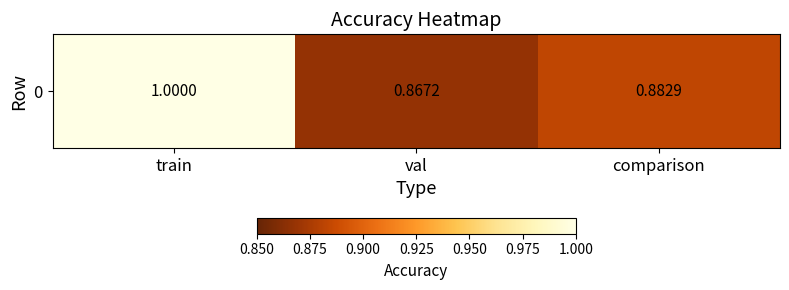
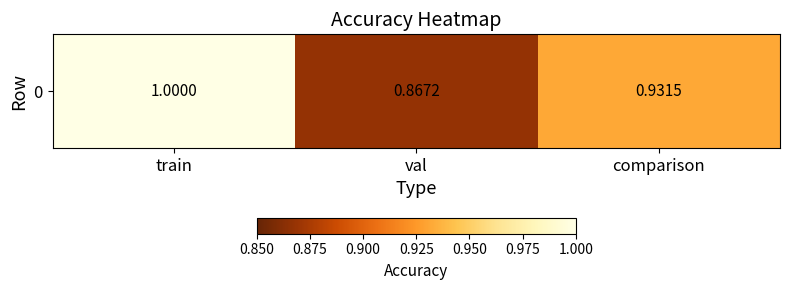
  {
    "0": {
      "train": 1.0000,
      "val": 0.8672,
-     "comparison": 0.8829
+     "comparison": 0.9315
    }
  }
